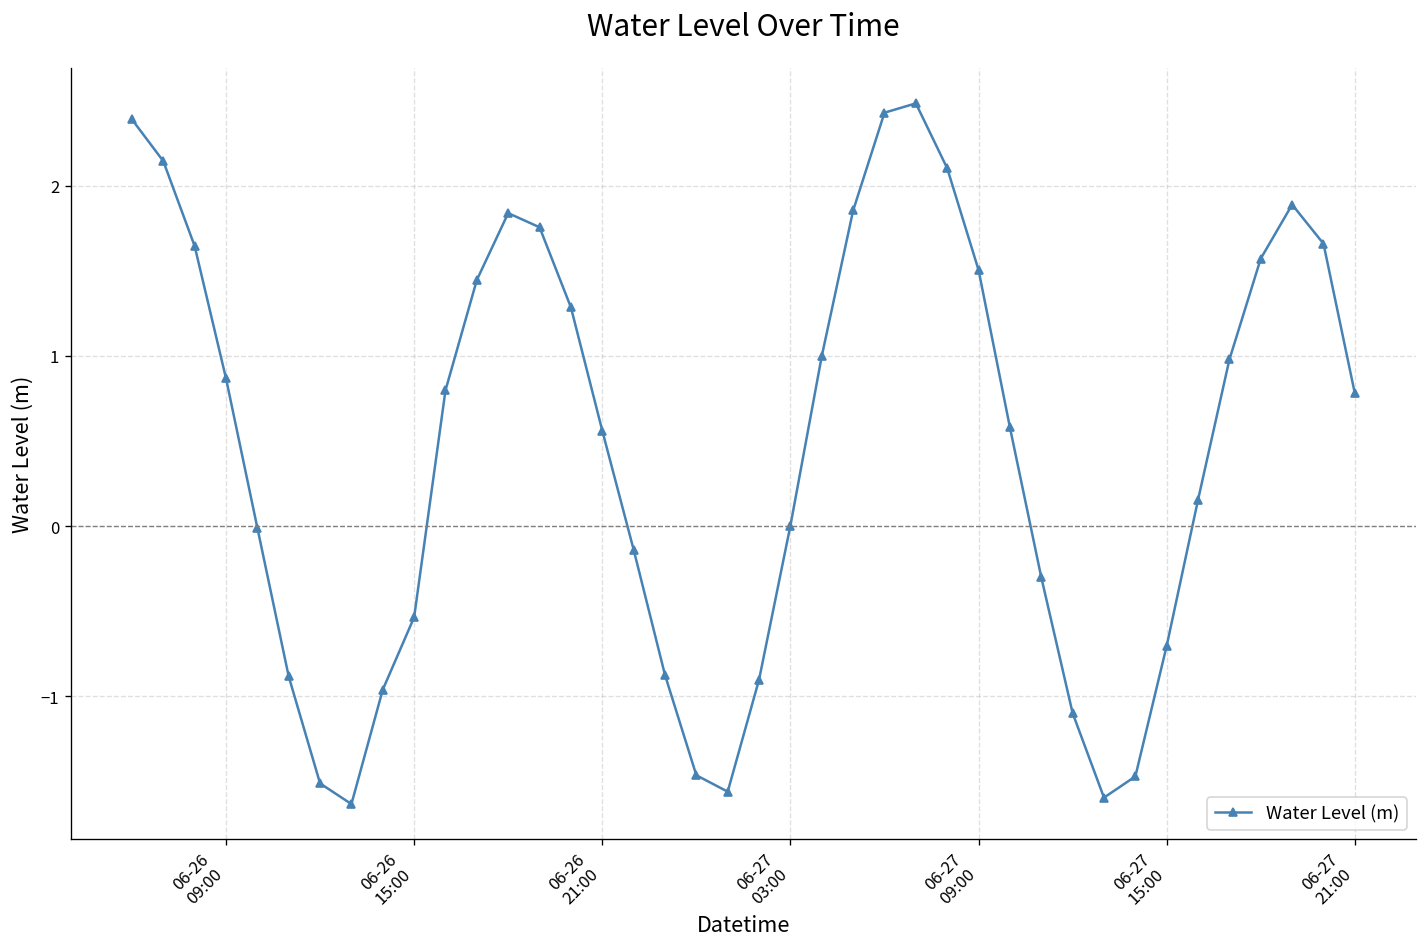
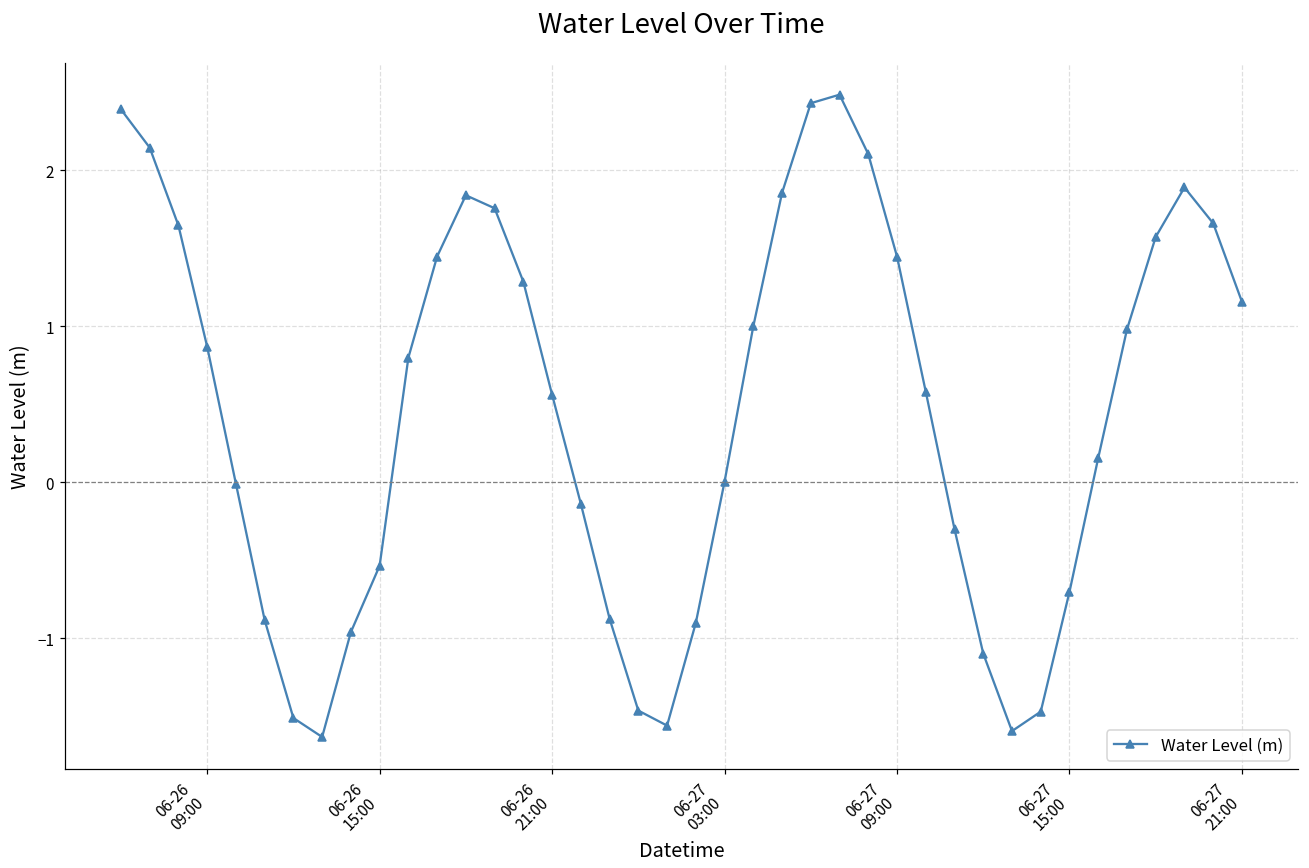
  {
    "06-26 09:00": 0.87,
    "06-26 15:00": -0.54,
    "06-26 21:00": 0.56,
    "06-27 03:00": 0.00,
-   "06-27 09:00": 1.50,
+   "06-27 09:00": 1.45,
    "06-27 15:00": -0.70,
-   "06-27 21:00": 0.78
+   "06-27 21:00": 1.16
  }
